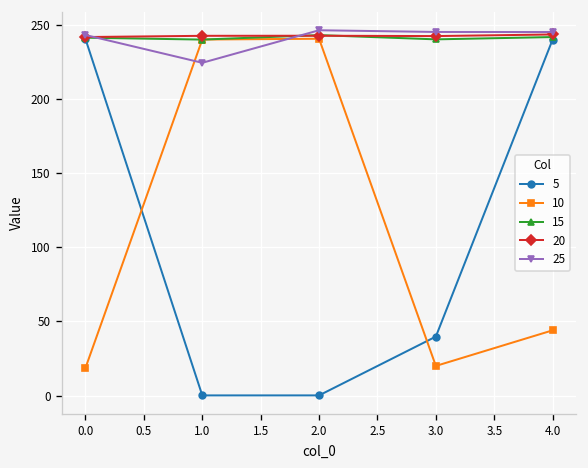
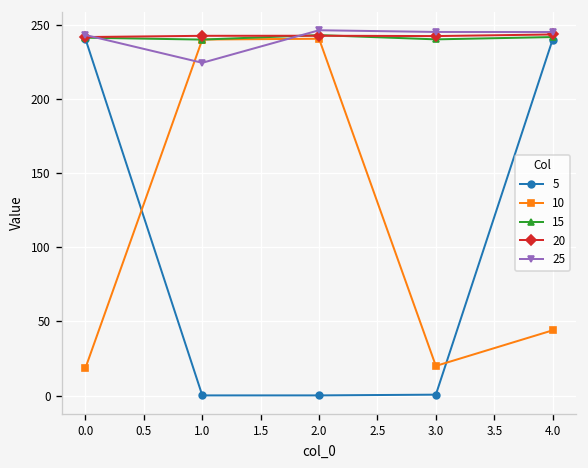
  {
    "5": {
      "1.0": 0,
      "2.0": 0,
-     "3.0": 40
+     "3.0": 1
    },
    "10": {
      "0.0": 19,
      "3.0": 20,
      "4.0": 44
    },
    "15": {
      "3.0": 240
    },
    "20": {
      "1.0": 243,
      "3.0": 242
    },
    "25": {
      "1.0": 224,
      "2.0": 246,
      "3.0": 245
    }
  }
